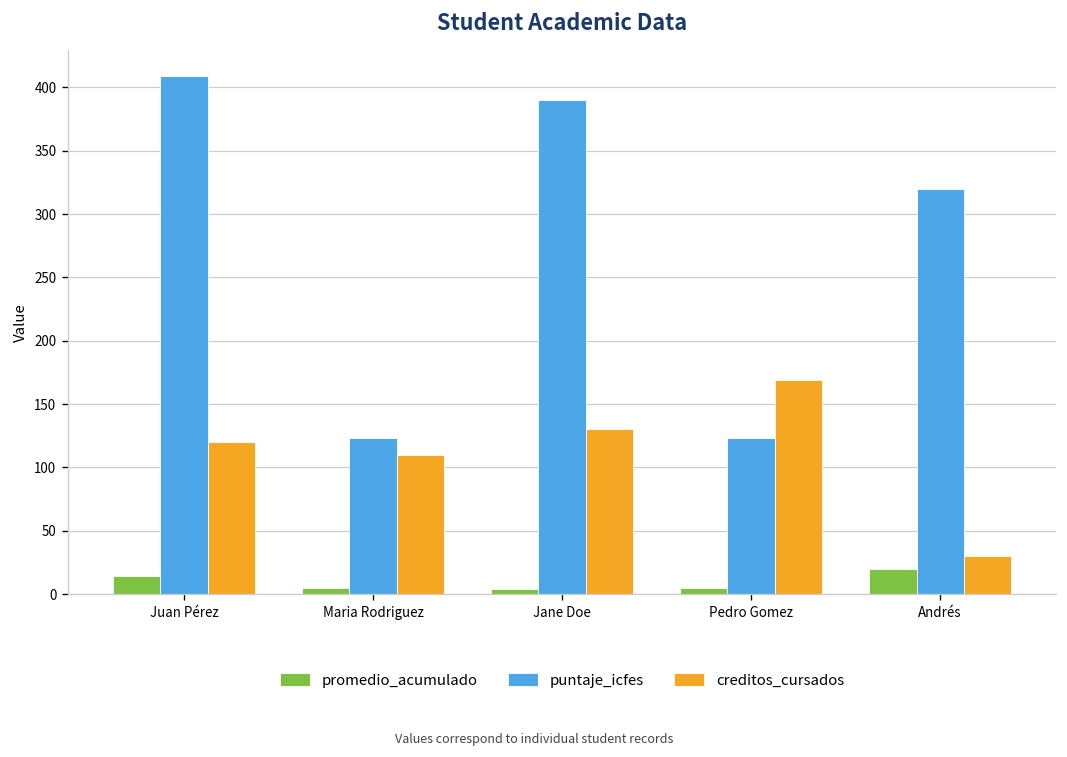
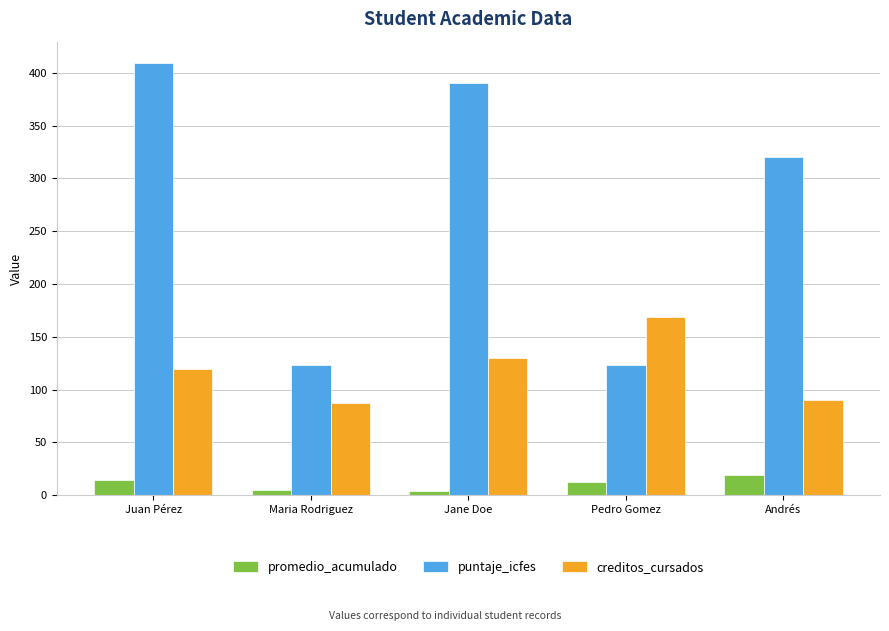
  {
    "promedio_acumulado": {
      "Juan Pérez": 14,
      "Maria Rodriguez": 5,
      "Jane Doe": 4,
-     "Pedro Gomez": 5,
+     "Pedro Gomez": 13,
      "Andrés": 20
    },
    "puntaje_icfes": {
      "Juan Pérez": 409,
      "Maria Rodriguez": 123,
      "Jane Doe": 390,
      "Pedro Gomez": 123,
      "Andrés": 320
    },
    "creditos_cursados": {
      "Juan Pérez": 120,
-     "Maria Rodriguez": 110,
+     "Maria Rodriguez": 87,
      "Jane Doe": 130,
      "Pedro Gomez": 169,
-     "Andrés": 30
+     "Andrés": 90
    }
  }
